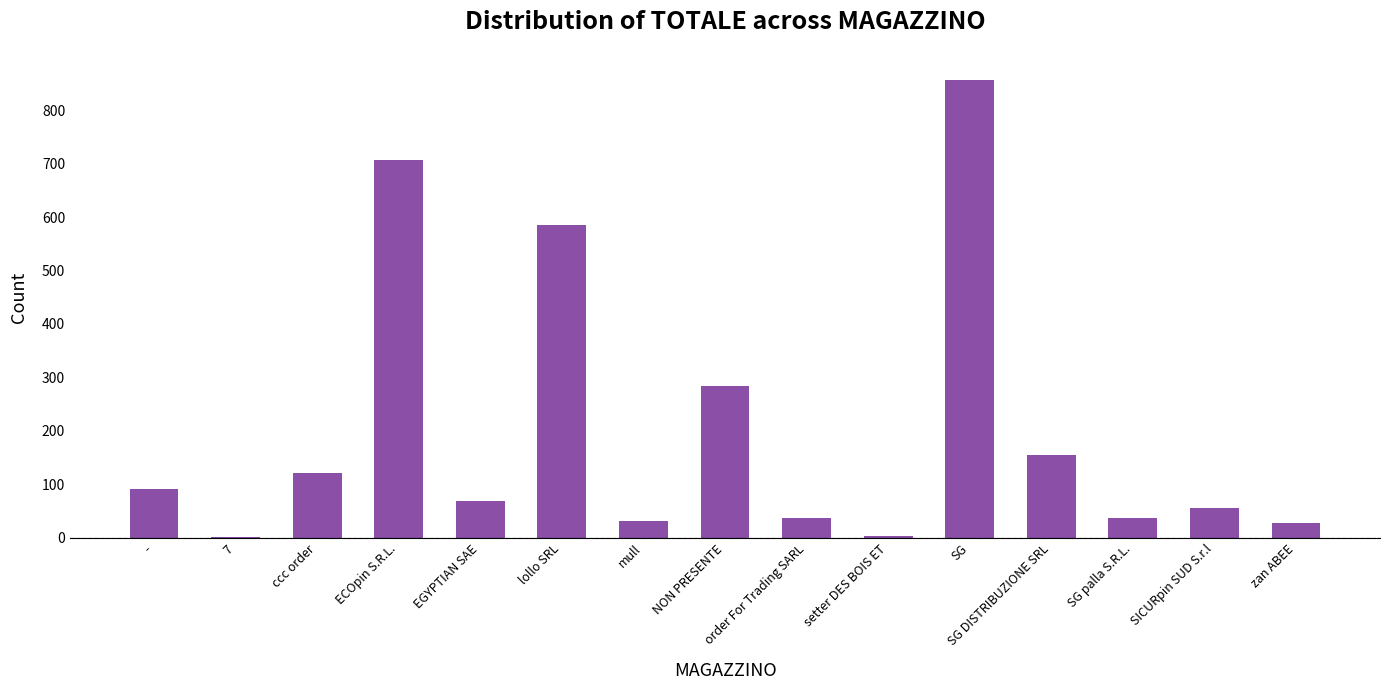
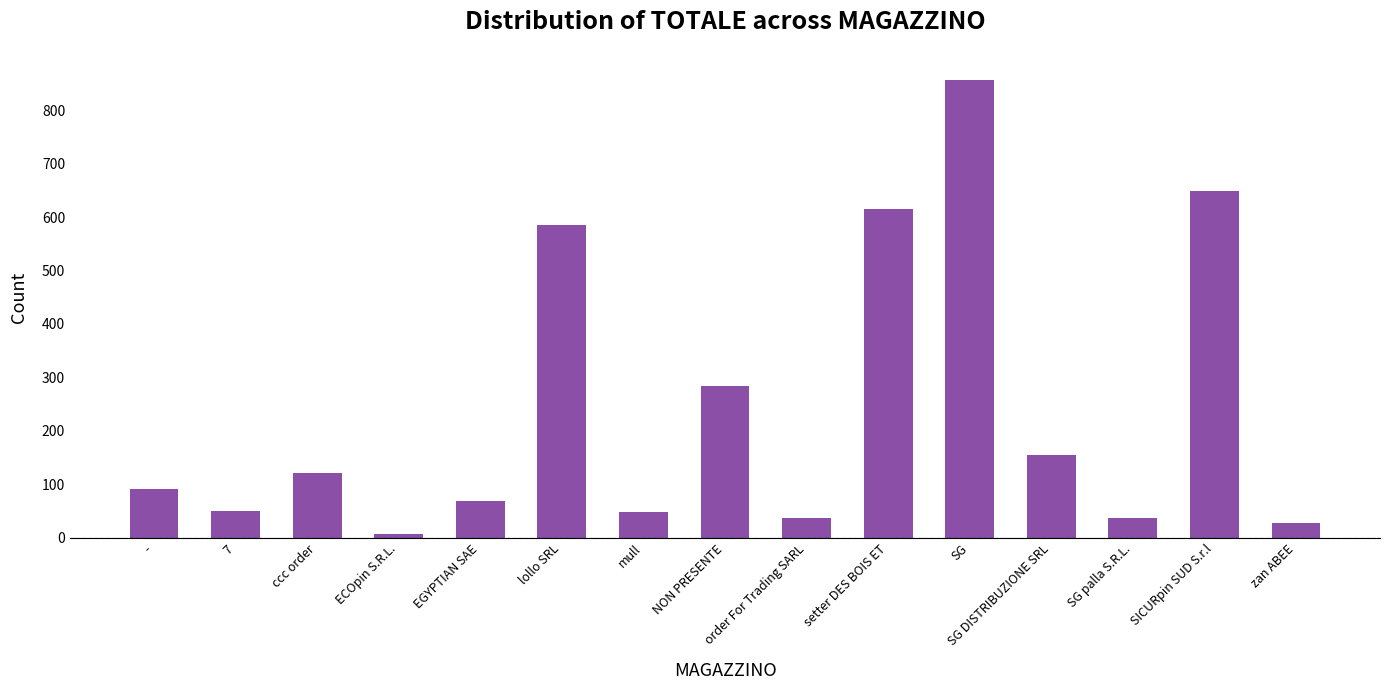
  {
    "-": 90,
-   "7": 0,
+   "7": 50,
    "ccc order": 120,
-   "ECOpin S.R.L.": 710,
+   "ECOpin S.R.L.": 10,
    "EGYPTIAN SAE": 70,
    "lollo SRL": 590,
-   "mull": 30,
+   "mull": 50,
    "NON PRESENTE": 280,
    "order For Trading SARL": 40,
-   "setter DES BOIS ET": 0,
+   "setter DES BOIS ET": 620,
    "SG": 860,
    "SG DISTRIBUZIONE SRL": 150,
    "SG palla S.R.L.": 40,
-   "SICURpin SUD S.r.l": 60,
+   "SICURpin SUD S.r.l": 650,
    "zan ABEE": 30
  }
